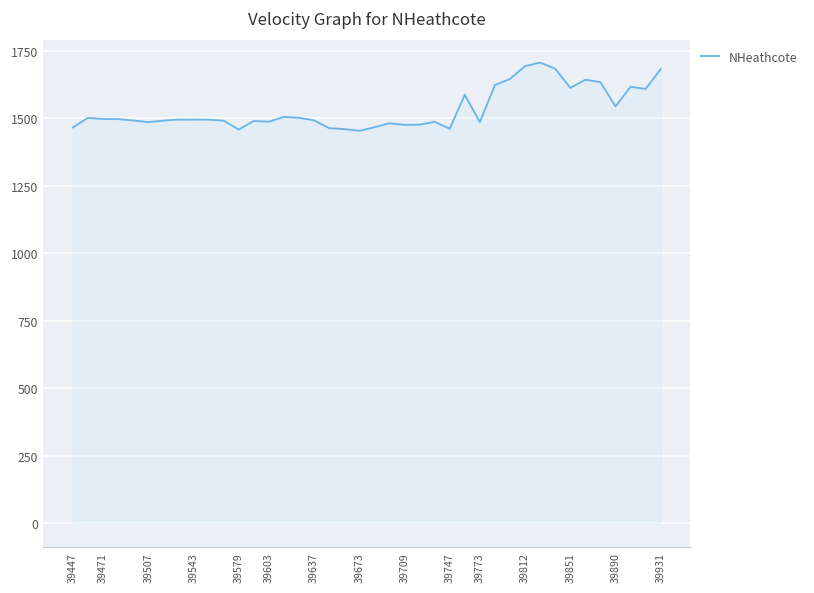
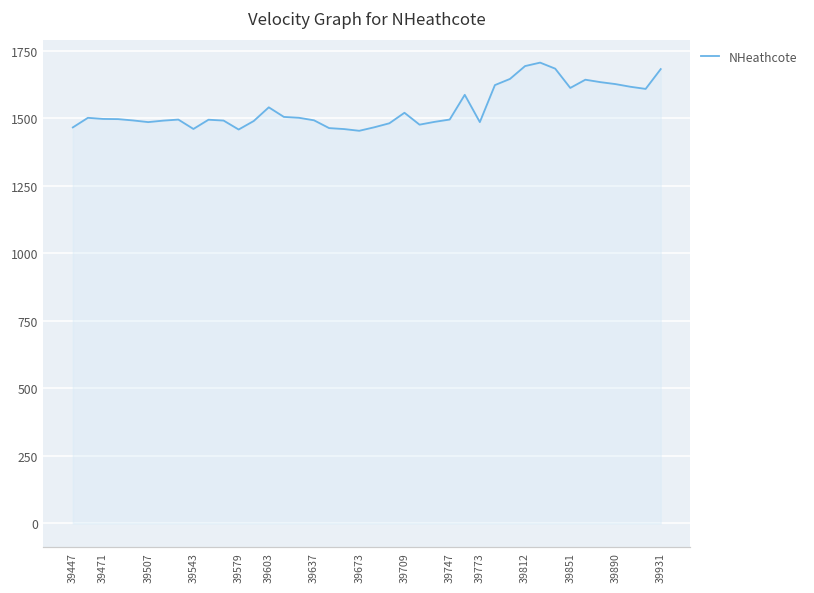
  {
    "39447": 1470,
    "39471": 1500,
    "39507": 1490,
-   "39543": 1500,
+   "39543": 1460,
    "39579": 1460,
-   "39603": 1490,
+   "39603": 1540,
    "39637": 1490,
    "39673": 1450,
-   "39709": 1480,
-   "39747": 1460,
+   "39709": 1520,
+   "39747": 1500,
    "39773": 1490,
    "39812": 1690,
    "39851": 1610,
-   "39890": 1540,
+   "39890": 1630,
    "39931": 1680
  }
